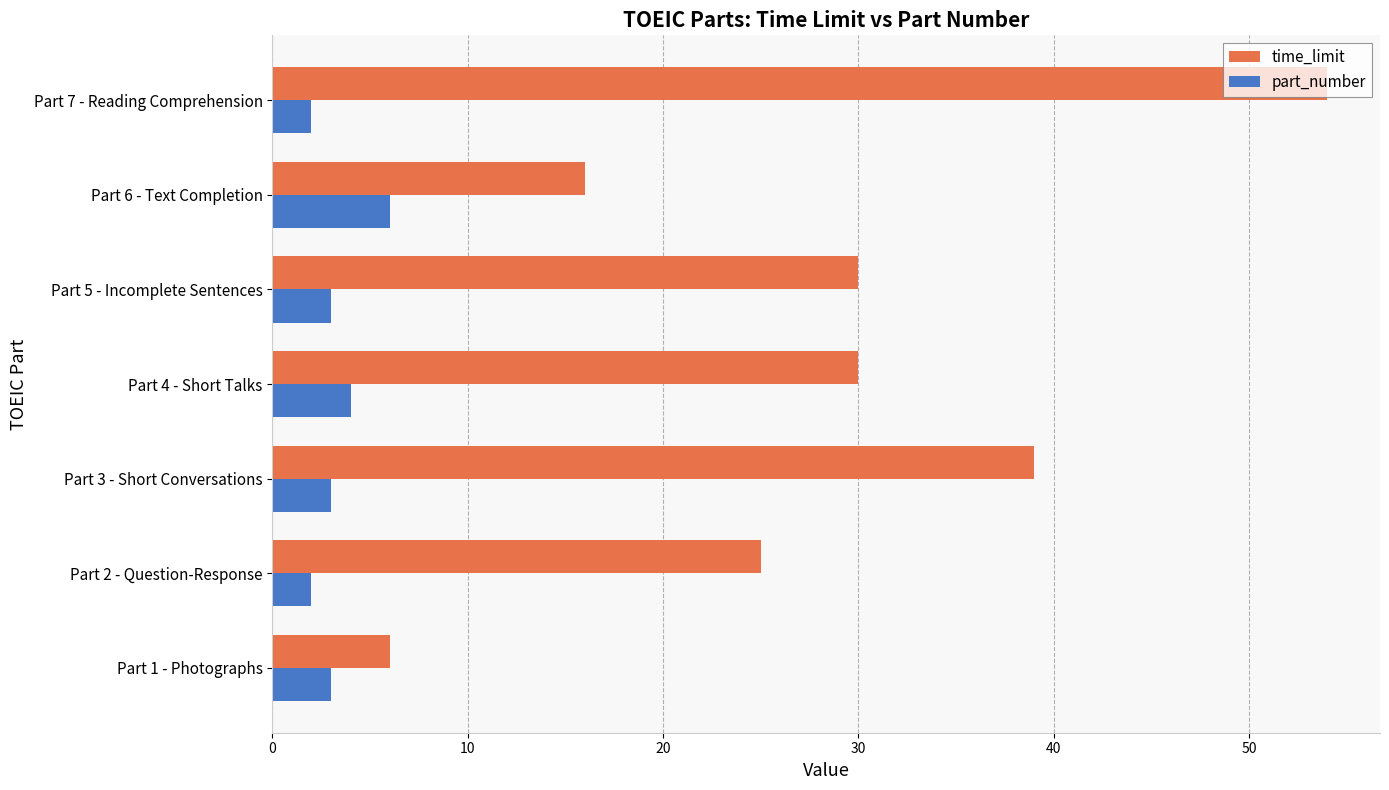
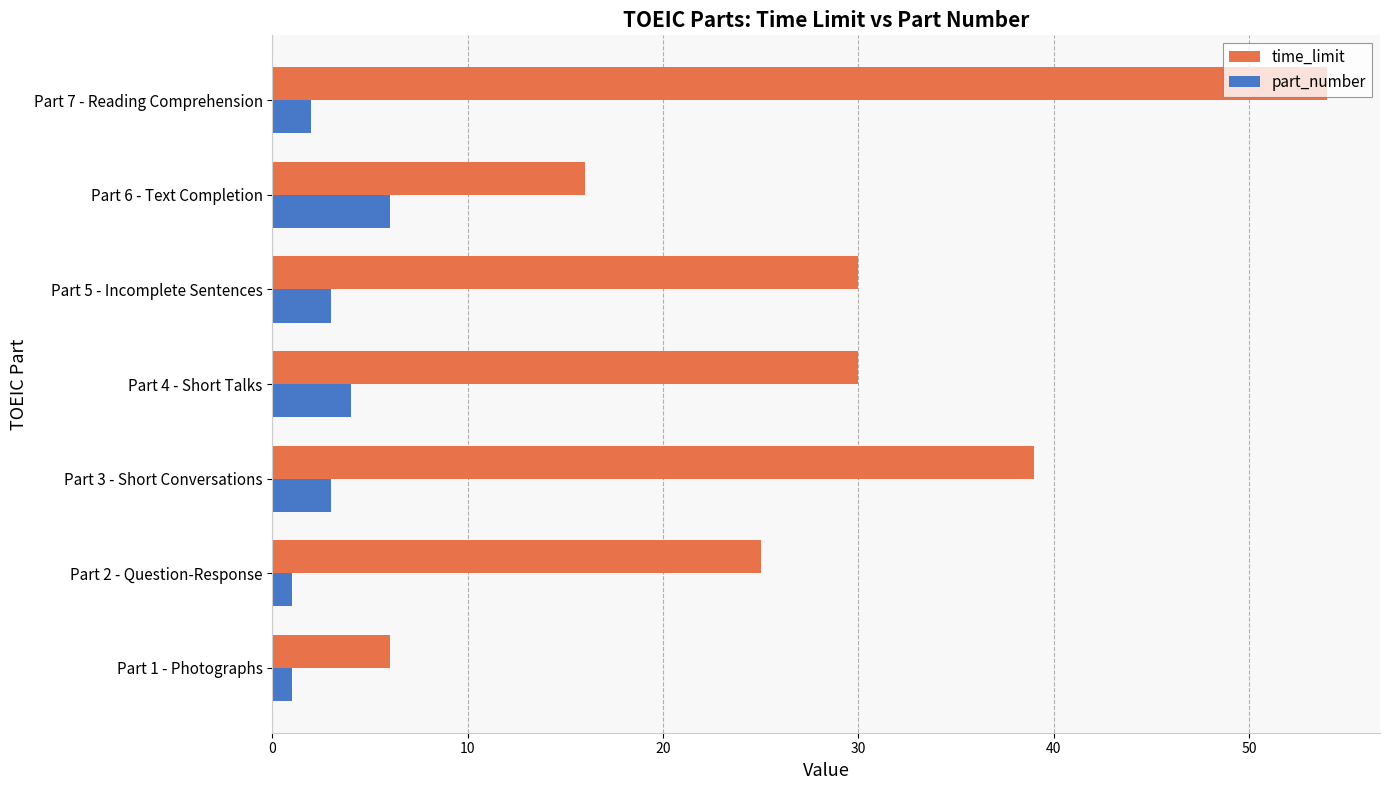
  {
    "time_limit": {
      "Part 6 - Text Completion": 16,
      "Part 5 - Incomplete Sentences": 30,
      "Part 4 - Short Talks": 30,
      "Part 3 - Short Conversations": 39,
      "Part 2 - Question-Response": 25,
      "Part 1 - Photographs": 6
    },
    "part_number": {
      "Part 7 - Reading Comprehension": 2,
      "Part 6 - Text Completion": 6,
      "Part 5 - Incomplete Sentences": 3,
      "Part 4 - Short Talks": 4,
      "Part 3 - Short Conversations": 3,
-     "Part 2 - Question-Response": 2,
-     "Part 1 - Photographs": 3
+     "Part 2 - Question-Response": 1,
+     "Part 1 - Photographs": 1
    }
  }
